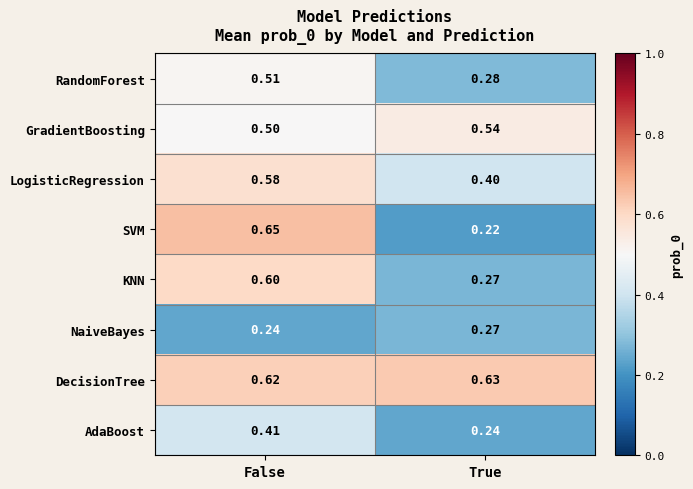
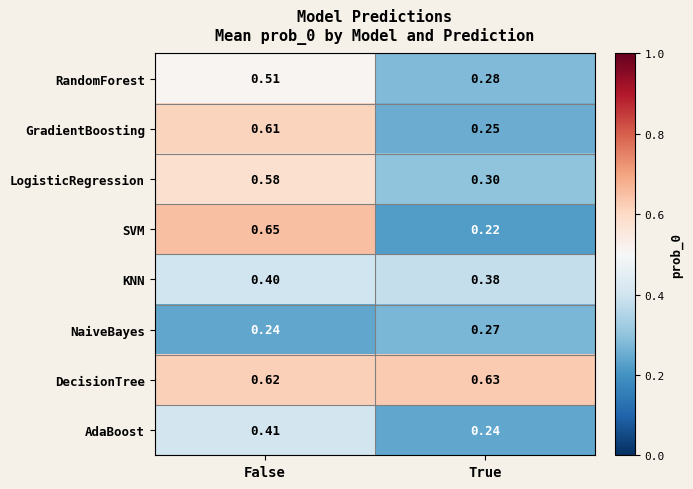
  {
    "RandomForest": {
      "False": 0.51,
      "True": 0.28
    },
    "GradientBoosting": {
-     "False": 0.50,
-     "True": 0.54
+     "False": 0.61,
+     "True": 0.25
    },
    "LogisticRegression": {
      "False": 0.58,
-     "True": 0.40
+     "True": 0.30
    },
    "SVM": {
      "False": 0.65,
      "True": 0.22
    },
    "KNN": {
-     "False": 0.60,
-     "True": 0.27
+     "False": 0.40,
+     "True": 0.38
    },
    "NaiveBayes": {
      "False": 0.24,
      "True": 0.27
    },
    "DecisionTree": {
      "False": 0.62,
      "True": 0.63
    },
    "AdaBoost": {
      "False": 0.41,
      "True": 0.24
    }
  }
